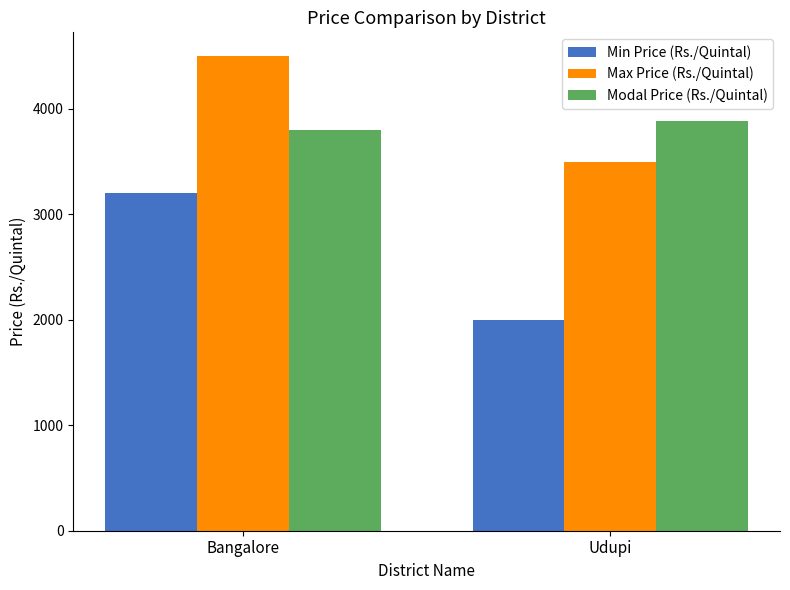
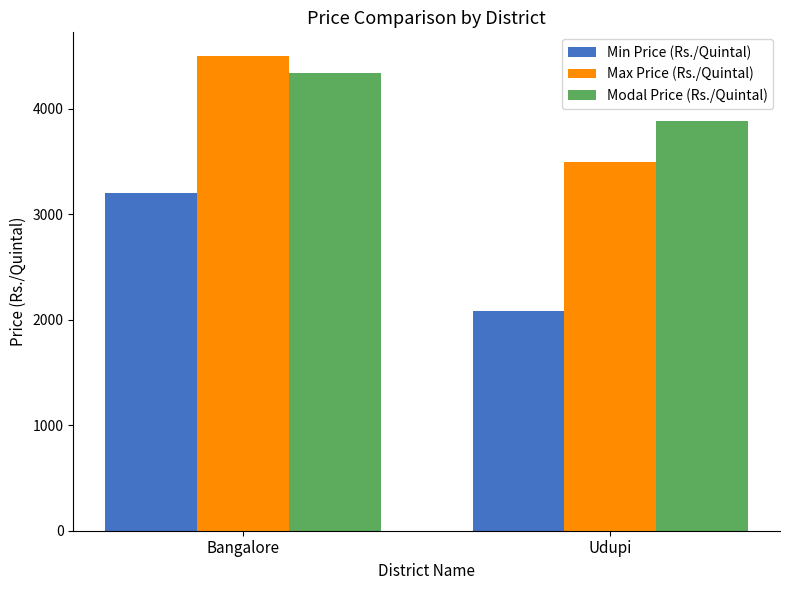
  {
    "Min Price (Rs./Quintal)": {
      "Bangalore": 3200,
-     "Udupi": 2000
+     "Udupi": 2080
    },
    "Max Price (Rs./Quintal)": {
      "Bangalore": 4500,
      "Udupi": 3500
    },
    "Modal Price (Rs./Quintal)": {
-     "Bangalore": 3800,
+     "Bangalore": 4340,
      "Udupi": 3880
    }
  }
